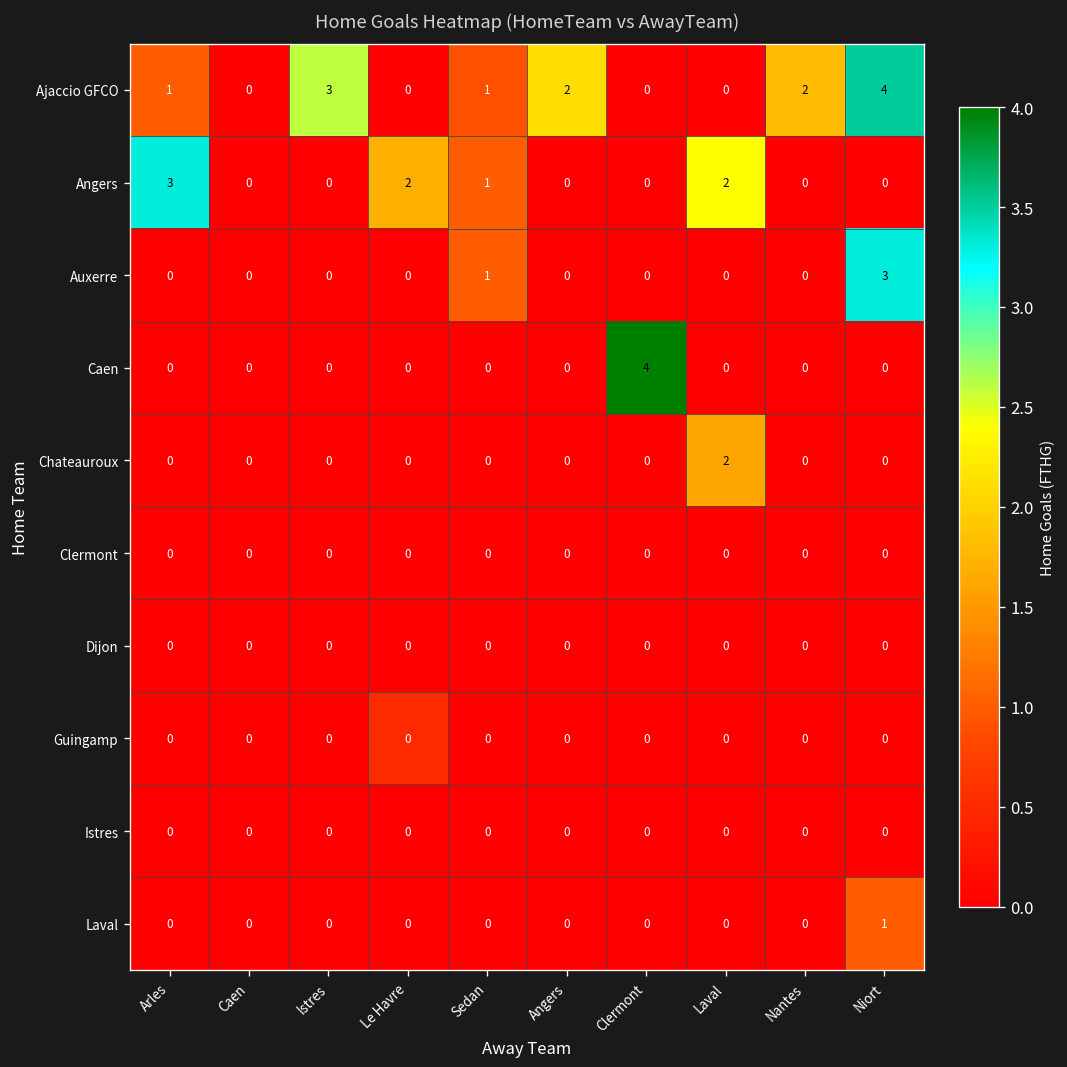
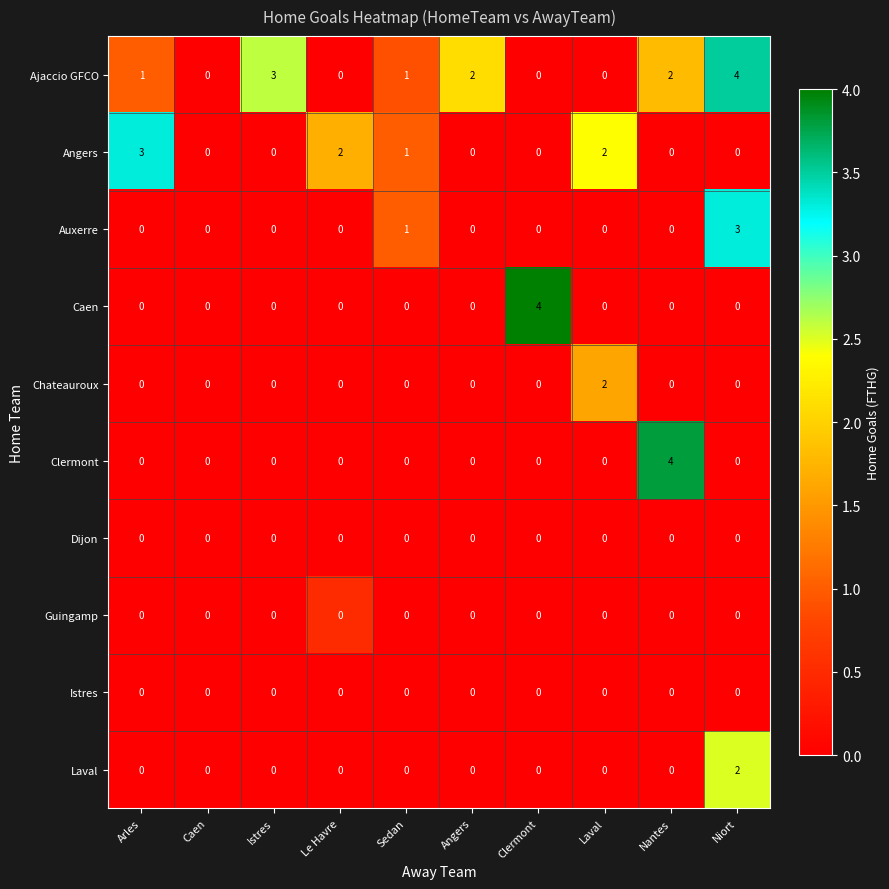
  {
    "Ajaccio GFCO": {
      "Arles": 1,
      "Caen": 0,
      "Istres": 3,
      "Le Havre": 0,
      "Sedan": 1,
      "Angers": 2,
      "Clermont": 0,
      "Laval": 0,
      "Nantes": 2,
      "Niort": 4
    },
    "Angers": {
      "Arles": 3,
      "Caen": 0,
      "Istres": 0,
      "Le Havre": 2,
      "Sedan": 1,
      "Angers": 0,
      "Clermont": 0,
      "Laval": 2,
      "Nantes": 0,
      "Niort": 0
    },
    "Auxerre": {
      "Arles": 0,
      "Caen": 0,
      "Istres": 0,
      "Le Havre": 0,
      "Sedan": 1,
      "Angers": 0,
      "Clermont": 0,
      "Laval": 0,
      "Nantes": 0,
      "Niort": 3
    },
    "Caen": {
      "Arles": 0,
      "Caen": 0,
      "Istres": 0,
      "Le Havre": 0,
      "Sedan": 0,
      "Angers": 0,
      "Clermont": 4,
      "Laval": 0,
      "Nantes": 0,
      "Niort": 0
    },
    "Chateauroux": {
      "Arles": 0,
      "Caen": 0,
      "Istres": 0,
      "Le Havre": 0,
      "Sedan": 0,
      "Angers": 0,
      "Clermont": 0,
      "Laval": 2,
      "Nantes": 0,
      "Niort": 0
    },
    "Clermont": {
      "Arles": 0,
      "Caen": 0,
      "Istres": 0,
      "Le Havre": 0,
      "Sedan": 0,
      "Angers": 0,
      "Clermont": 0,
      "Laval": 0,
-     "Nantes": 0,
+     "Nantes": 4,
      "Niort": 0
    },
    "Dijon": {
      "Arles": 0,
      "Caen": 0,
      "Istres": 0,
      "Le Havre": 0,
      "Sedan": 0,
      "Angers": 0,
      "Clermont": 0,
      "Laval": 0,
      "Nantes": 0,
      "Niort": 0
    },
    "Guingamp": {
      "Arles": 0,
      "Caen": 0,
      "Istres": 0,
      "Le Havre": 0,
      "Sedan": 0,
      "Angers": 0,
      "Clermont": 0,
      "Laval": 0,
      "Nantes": 0,
      "Niort": 0
    },
    "Istres": {
      "Arles": 0,
      "Caen": 0,
      "Istres": 0,
      "Le Havre": 0,
      "Sedan": 0,
      "Angers": 0,
      "Clermont": 0,
      "Laval": 0,
      "Nantes": 0,
      "Niort": 0
    },
    "Laval": {
      "Arles": 0,
      "Caen": 0,
      "Istres": 0,
      "Le Havre": 0,
      "Sedan": 0,
      "Angers": 0,
      "Clermont": 0,
      "Laval": 0,
      "Nantes": 0,
-     "Niort": 1
+     "Niort": 2
    }
  }
